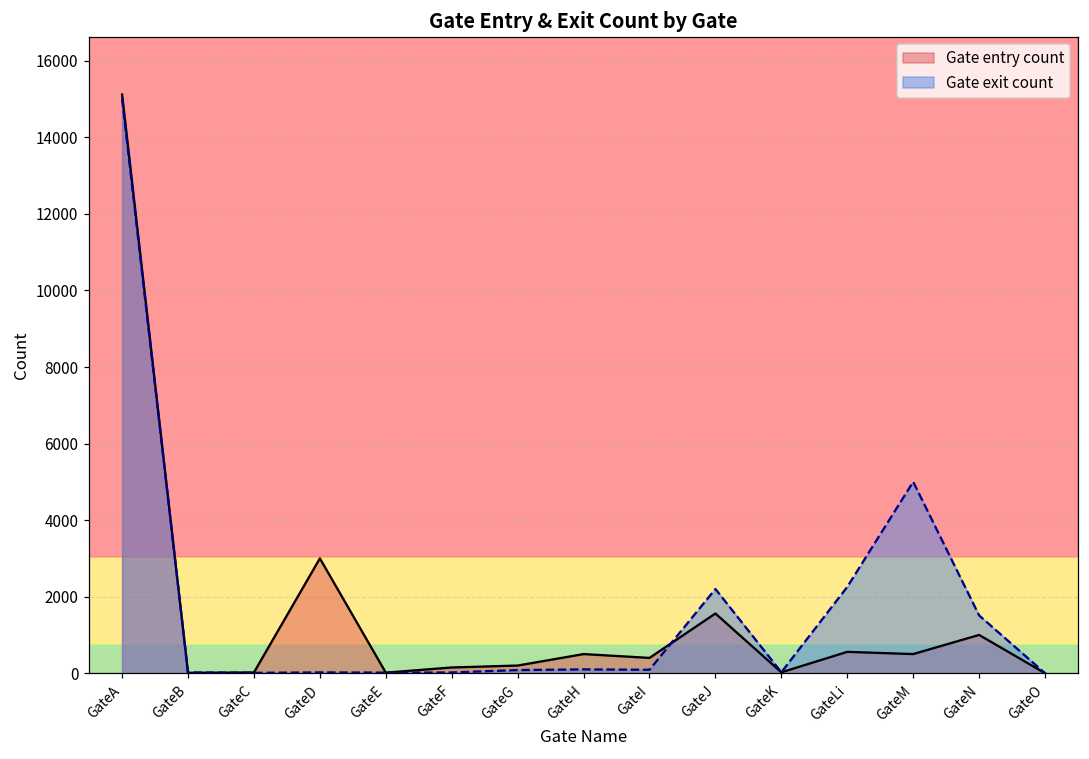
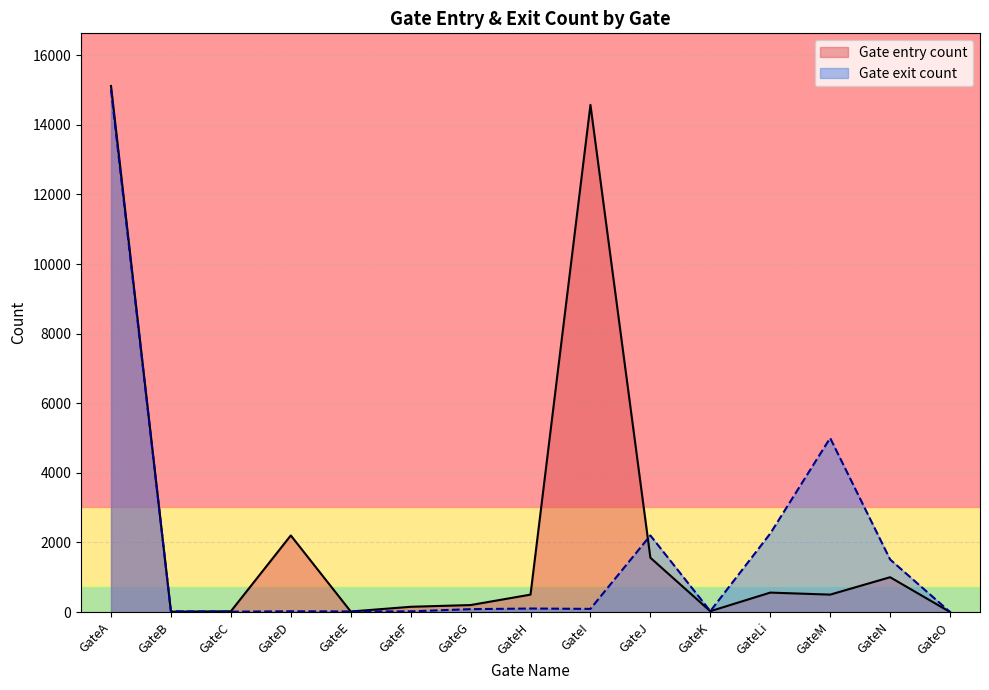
  {
    "Gate entry count": {
      "GateA": 15100,
-     "GateD": 3000,
+     "GateD": 2200,
      "GateF": 200,
      "GateG": 200,
      "GateH": 500,
-     "GateI": 400,
+     "GateI": 14600,
      "GateJ": 1600,
      "GateLi": 600,
      "GateM": 500,
      "GateN": 1000
    },
    "Gate exit count": {
      "GateA": 15000,
      "GateD": 0,
      "GateF": 0,
      "GateG": 100,
      "GateH": 100,
      "GateI": 100,
      "GateJ": 2200,
      "GateLi": 2300,
      "GateM": 5000,
      "GateN": 1500
    }
  }
